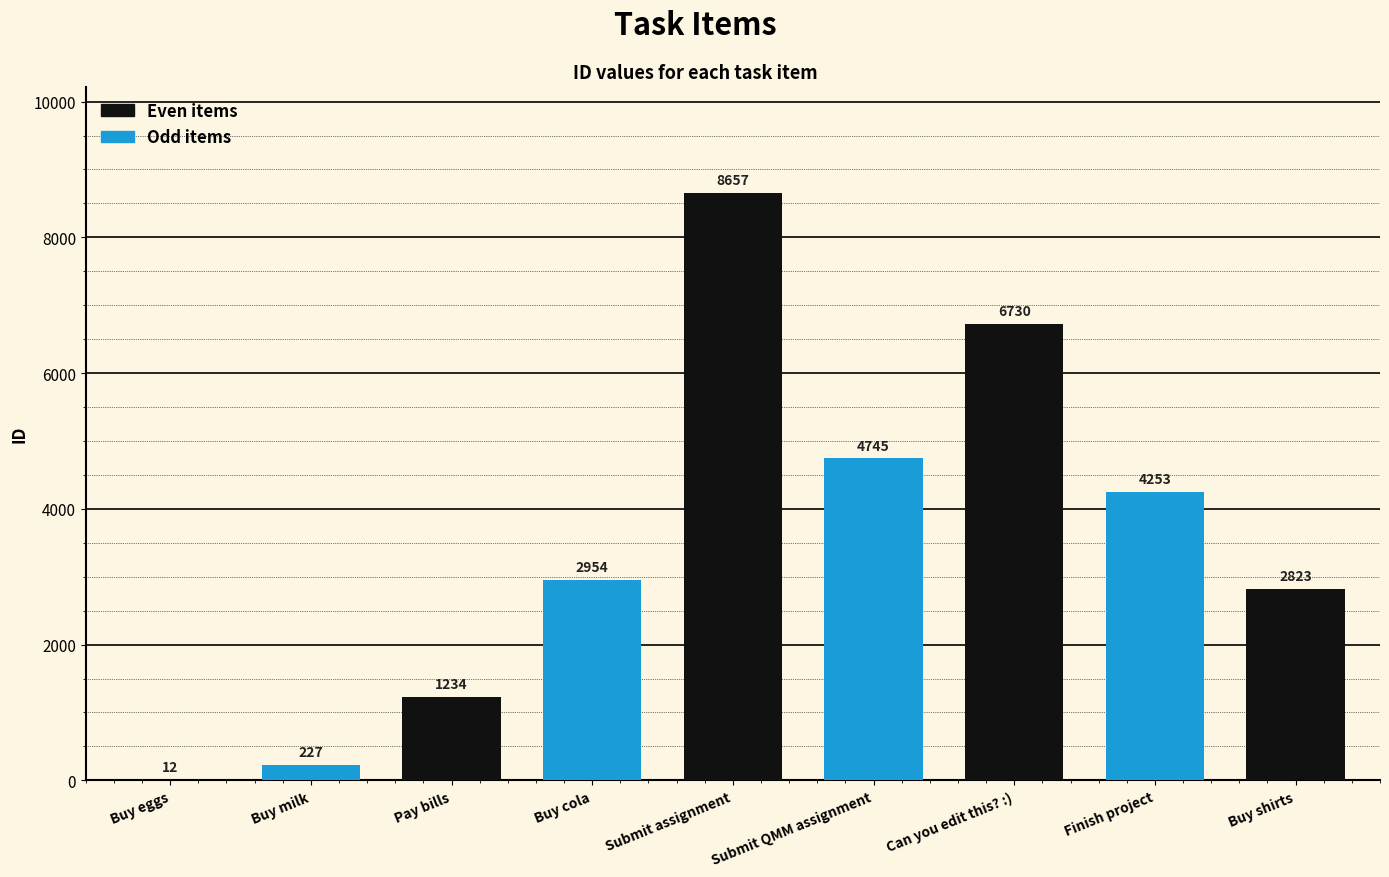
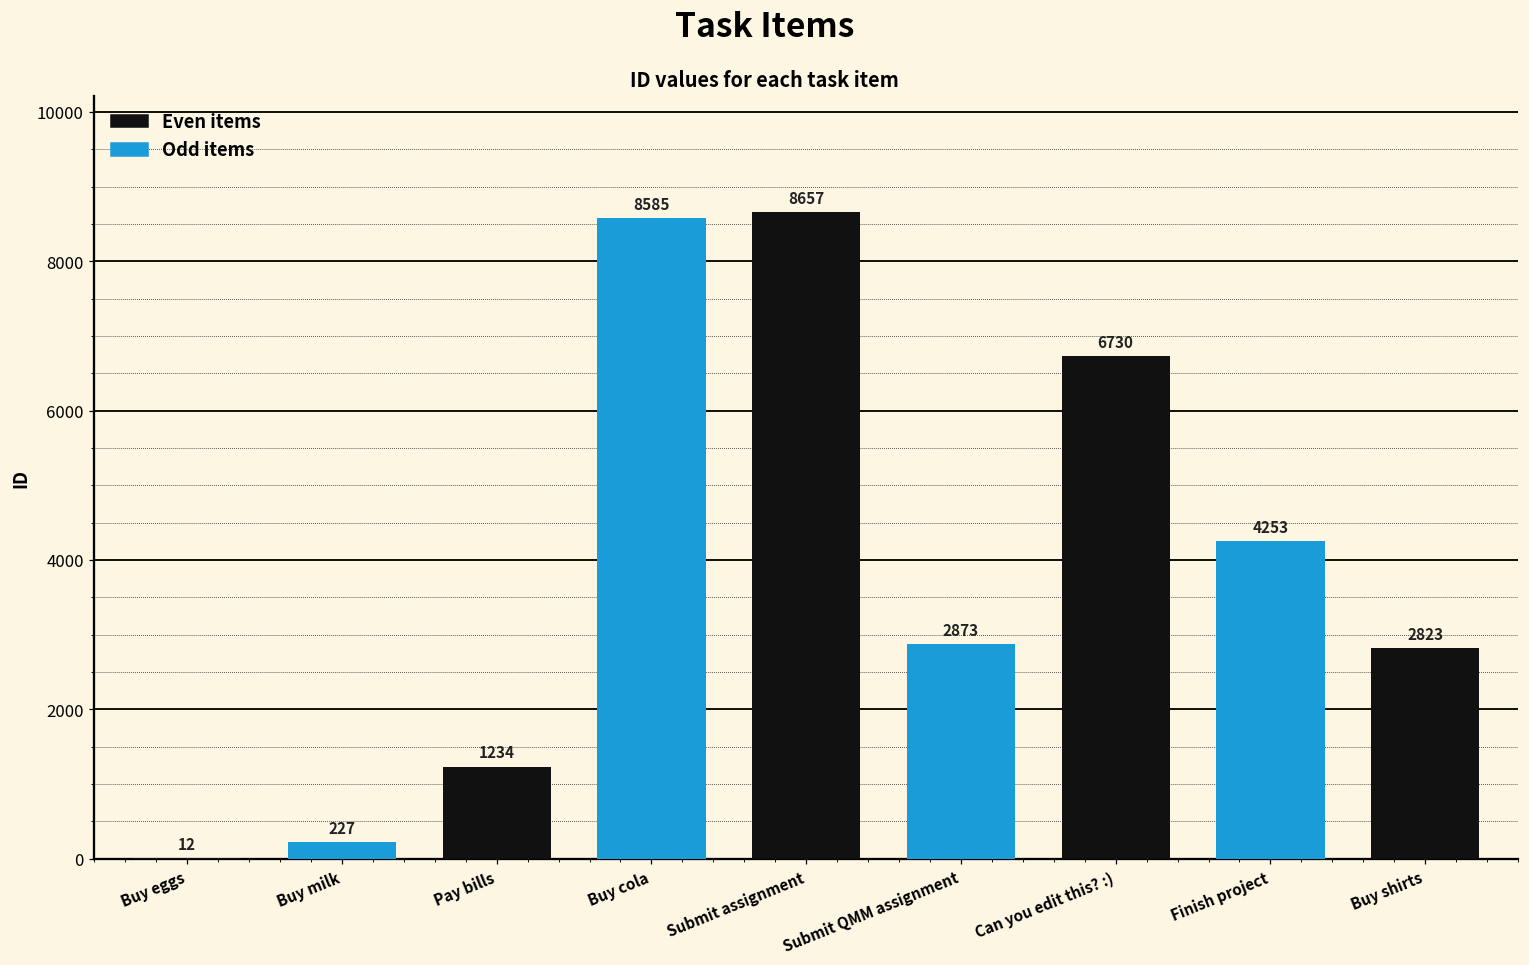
  {
    "Even items": {
      "Buy eggs": 12,
      "Pay bills": 1234,
      "Submit assignment": 8657,
      "Can you edit this? :)": 6730,
      "Buy shirts": 2823
    },
    "Odd items": {
      "Buy milk": 227,
-     "Buy cola": 2954,
-     "Submit QMM assignment": 4745,
+     "Buy cola": 8585,
+     "Submit QMM assignment": 2873,
      "Finish project": 4253
    }
  }
